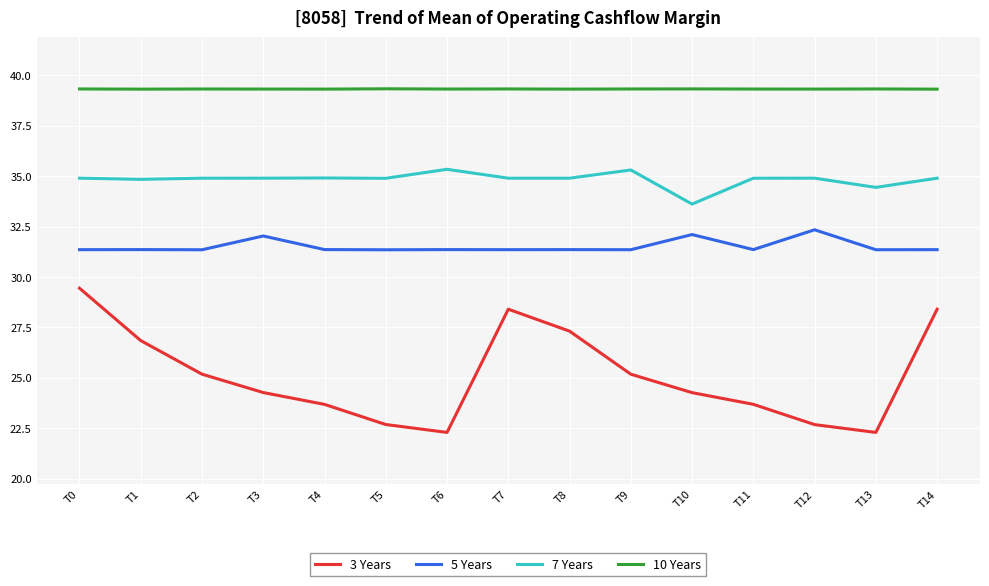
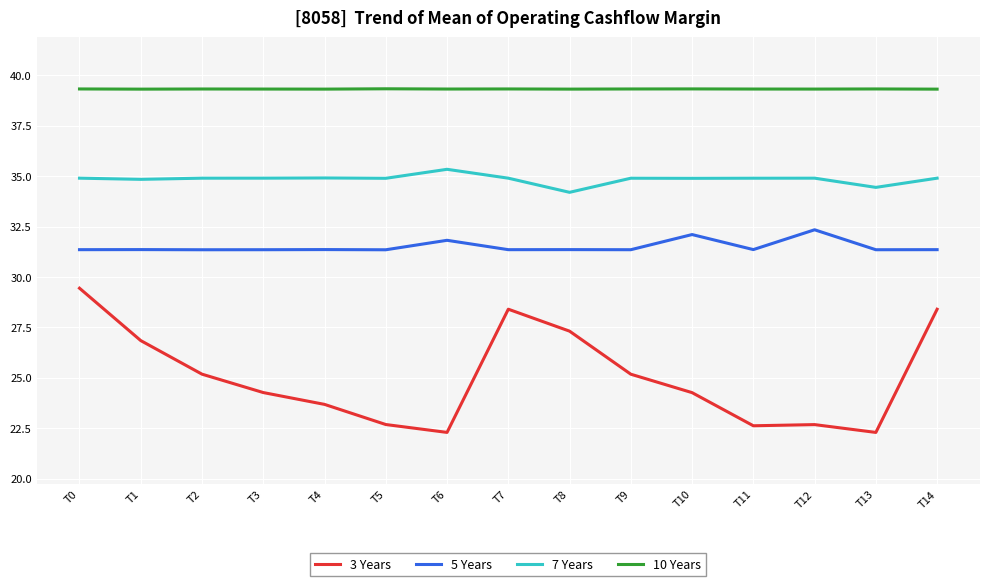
  {
    "3 Years": {
      "T0": 29.4,
      "T1": 26.8,
      "T2": 25.2,
      "T3": 24.3,
      "T4": 23.7,
      "T5": 22.7,
      "T6": 22.3,
      "T7": 28.4,
      "T8": 27.3,
      "T9": 25.2,
      "T10": 24.3,
-     "T11": 23.7,
+     "T11": 22.6,
      "T12": 22.7,
      "T13": 22.3,
      "T14": 28.4
    },
    "5 Years": {
      "T0": 31.4,
      "T1": 31.4,
      "T2": 31.4,
-     "T3": 32.0,
+     "T3": 31.4,
      "T4": 31.4,
      "T5": 31.4,
-     "T6": 31.4,
+     "T6": 31.8,
      "T7": 31.4,
      "T8": 31.4,
      "T9": 31.4,
      "T10": 32.1,
      "T11": 31.4,
      "T12": 32.3,
      "T13": 31.4,
      "T14": 31.4
    },
    "7 Years": {
      "T0": 34.9,
      "T1": 34.8,
      "T2": 34.9,
      "T3": 34.9,
      "T4": 34.9,
      "T5": 34.9,
      "T6": 35.3,
      "T7": 34.9,
-     "T8": 34.9,
-     "T9": 35.3,
-     "T10": 33.6,
+     "T8": 34.2,
+     "T9": 34.9,
+     "T10": 34.9,
      "T11": 34.9,
      "T12": 34.9,
      "T13": 34.4,
      "T14": 34.9
    },
    "10 Years": {
      "T0": 39.3,
      "T1": 39.3,
      "T2": 39.3,
      "T3": 39.3,
      "T4": 39.3,
      "T5": 39.3,
      "T6": 39.3,
      "T7": 39.3,
      "T8": 39.3,
      "T9": 39.3,
      "T10": 39.3,
      "T11": 39.3,
      "T12": 39.3,
      "T13": 39.3,
      "T14": 39.3
    }
  }
